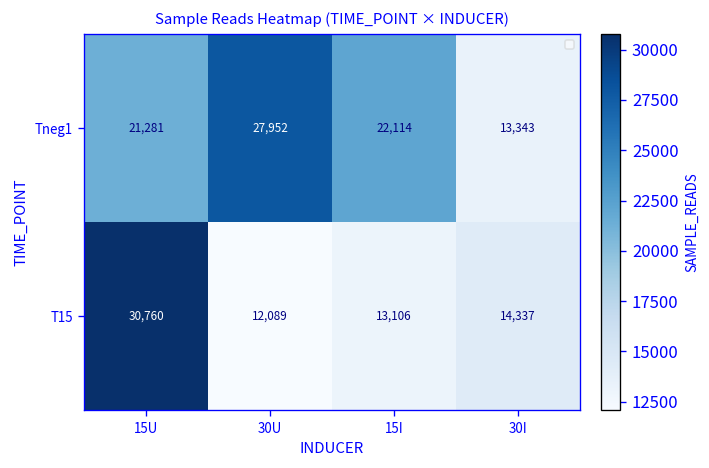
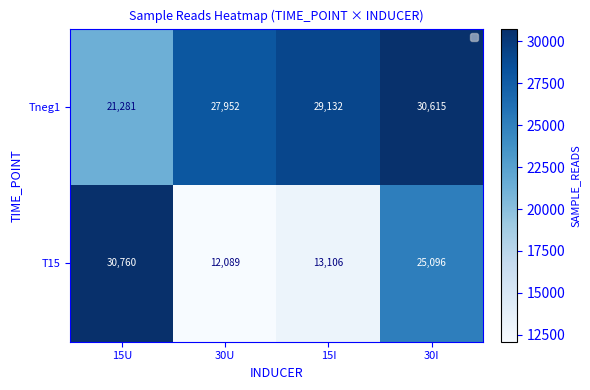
  {
    "Tneg1": {
      "15U": "21,281",
      "30U": "27,952",
-     "15I": "22,114",
-     "30I": "13,343"
+     "15I": "29,132",
+     "30I": "30,615"
    },
    "T15": {
      "15U": "30,760",
      "30U": "12,089",
      "15I": "13,106",
-     "30I": "14,337"
+     "30I": "25,096"
    }
  }
